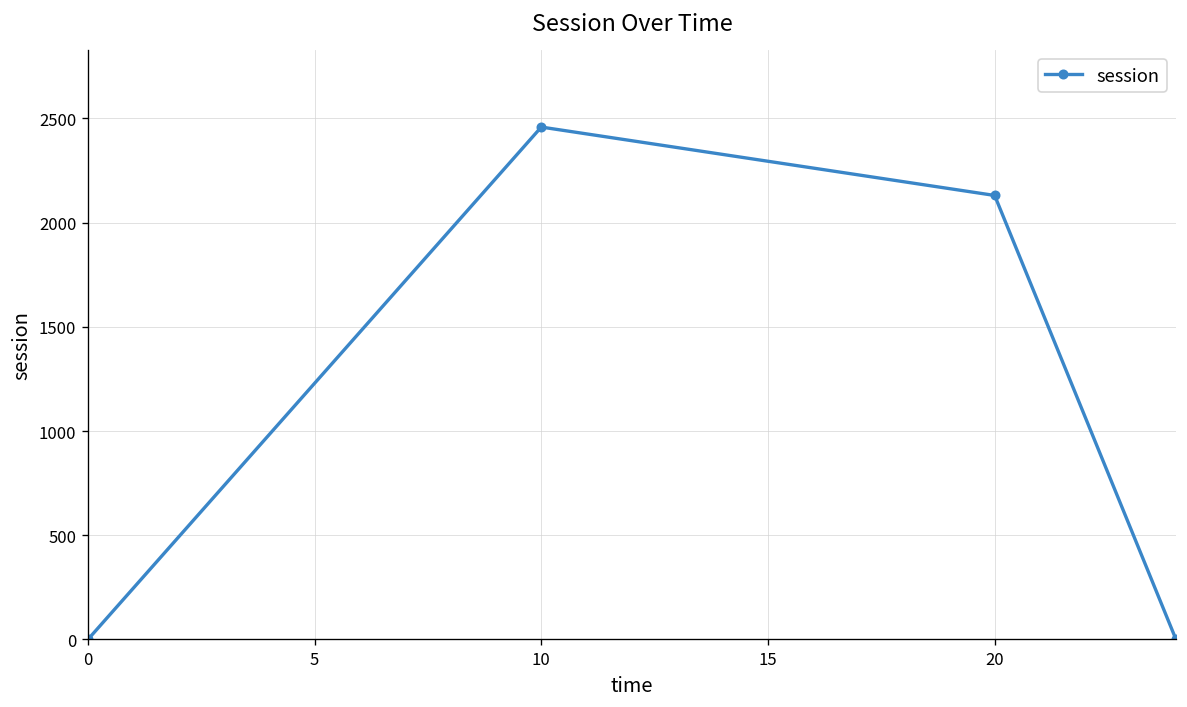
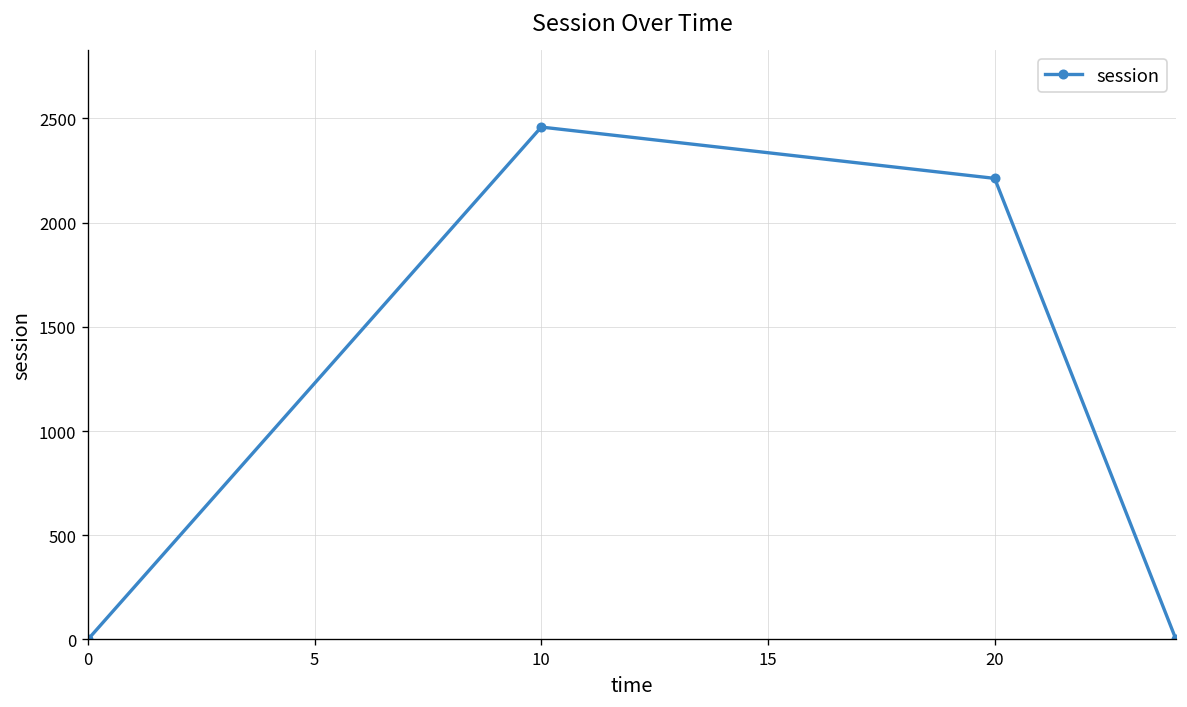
  {
    "0": 0,
    "10": 2460,
-   "20": 2130
+   "20": 2210
  }
